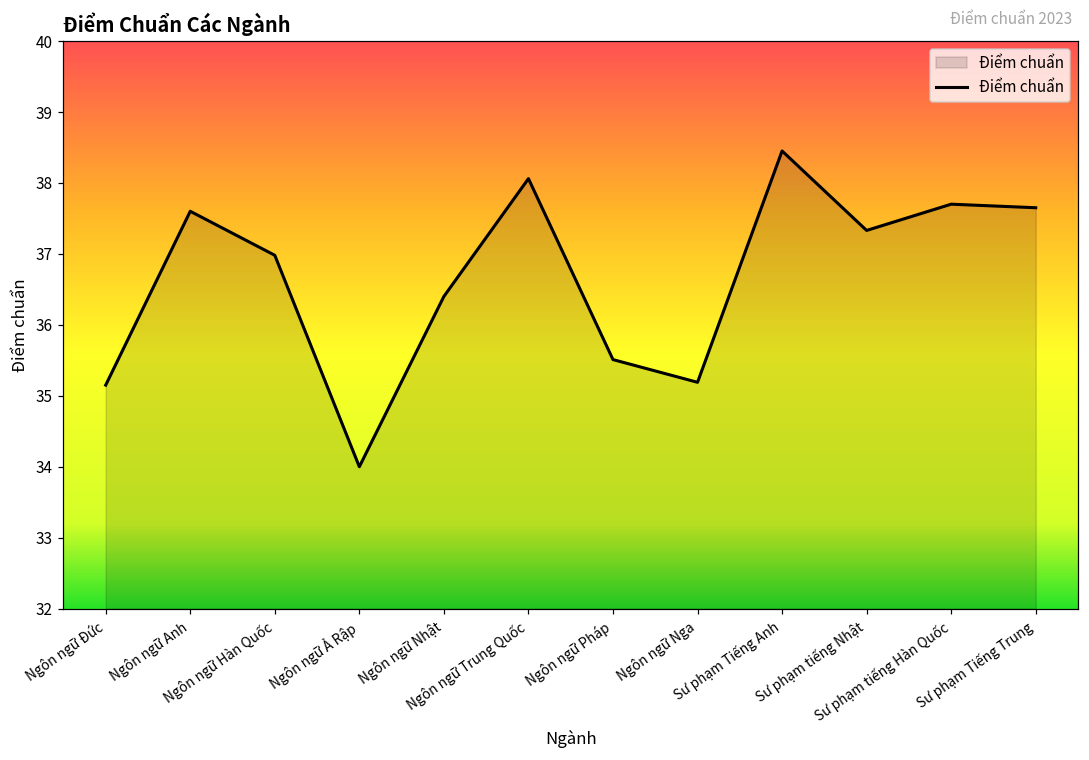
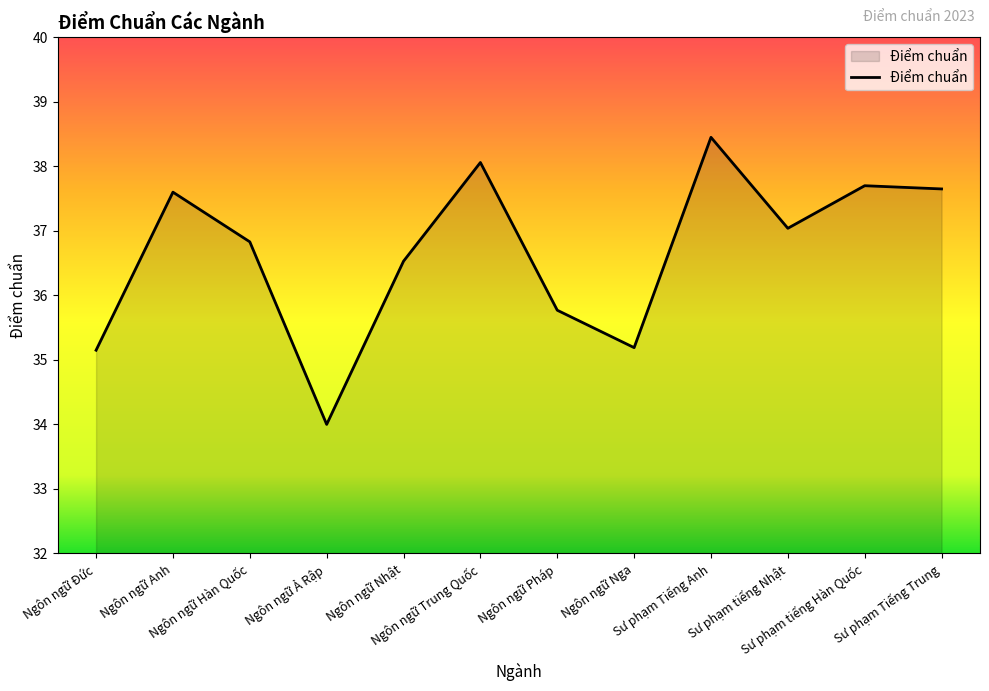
  {
    "Ngôn ngữ Đức": 35.2,
    "Ngôn ngữ Anh": 37.6,
-   "Ngôn ngữ Hàn Quốc": 37.0,
+   "Ngôn ngữ Hàn Quốc": 36.8,
    "Ngôn ngữ Ả Rập": 34.0,
-   "Ngôn ngữ Nhật": 36.4,
+   "Ngôn ngữ Nhật": 36.5,
    "Ngôn ngữ Trung Quốc": 38.1,
-   "Ngôn ngữ Pháp": 35.5,
+   "Ngôn ngữ Pháp": 35.8,
    "Ngôn ngữ Nga": 35.2,
    "Sư phạm Tiếng Anh": 38.5,
-   "Sư phạm tiếng Nhật": 37.3,
+   "Sư phạm tiếng Nhật": 37.0,
    "Sư phạm tiếng Hàn Quốc": 37.7,
    "Sư phạm Tiếng Trung": 37.7
  }
